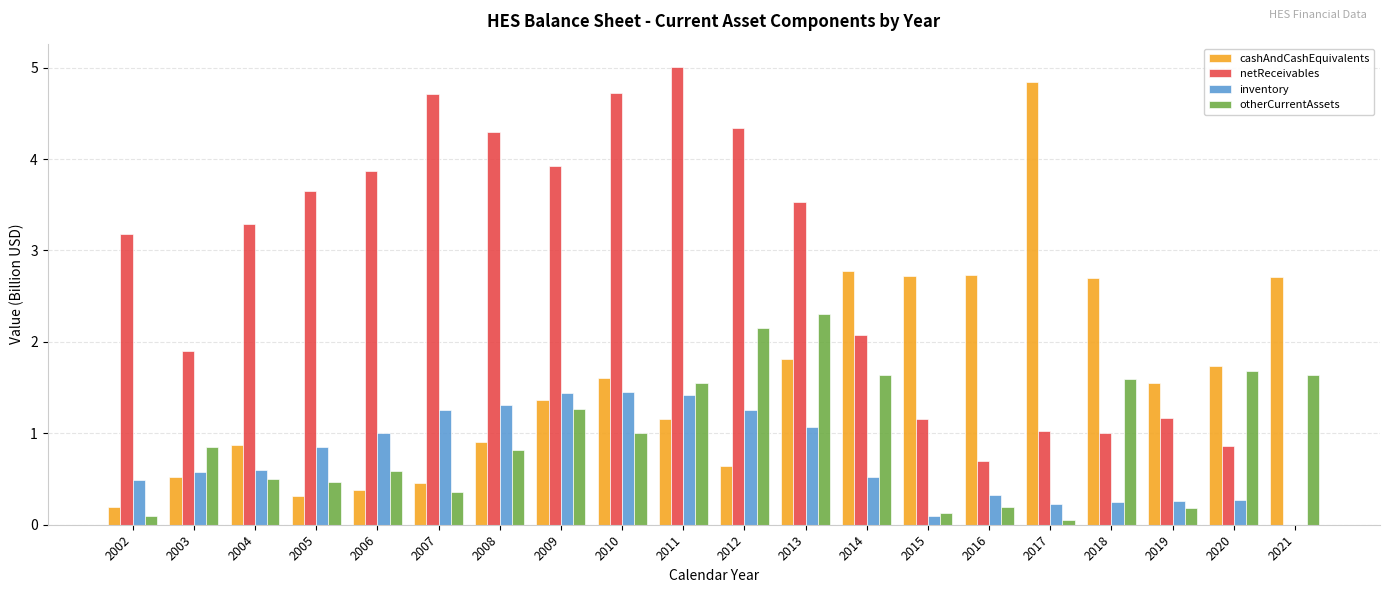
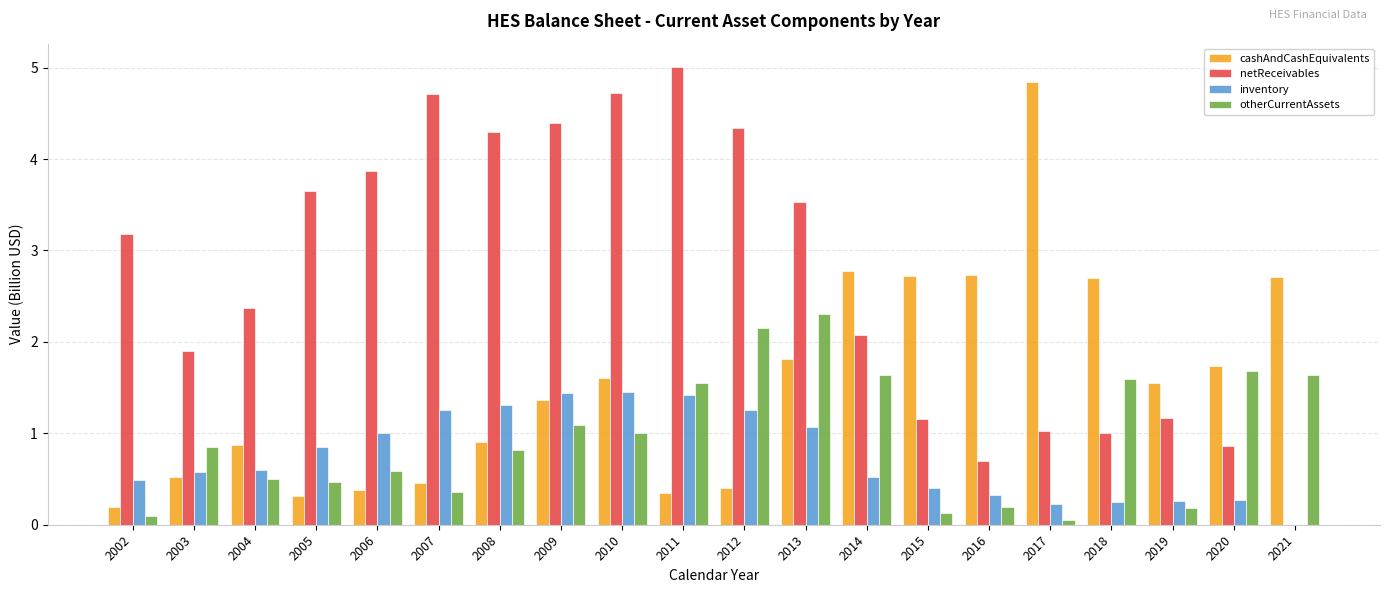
  {
    "cashAndCashEquivalents": {
      "2002": 0.2,
      "2003": 0.5,
      "2004": 0.9,
      "2005": 0.3,
      "2006": 0.4,
      "2007": 0.5,
      "2008": 0.9,
      "2009": 1.4,
      "2010": 1.6,
-     "2011": 1.2,
-     "2012": 0.6,
+     "2011": 0.4,
+     "2012": 0.4,
      "2013": 1.8,
      "2014": 2.8,
      "2015": 2.7,
      "2016": 2.7,
      "2017": 4.8,
      "2018": 2.7,
      "2019": 1.5,
      "2020": 1.7,
      "2021": 2.7
    },
    "netReceivables": {
      "2002": 3.2,
      "2003": 1.9,
-     "2004": 3.3,
+     "2004": 2.4,
      "2005": 3.7,
      "2006": 3.9,
      "2007": 4.7,
      "2008": 4.3,
-     "2009": 3.9,
+     "2009": 4.4,
      "2010": 4.7,
      "2011": 5.0,
      "2012": 4.3,
      "2013": 3.5,
      "2014": 2.1,
      "2015": 1.2,
      "2016": 0.7,
      "2017": 1.0,
      "2018": 1.0,
      "2019": 1.2,
      "2020": 0.9,
      "2021": 0.0
    },
    "inventory": {
      "2002": 0.5,
      "2003": 0.6,
      "2004": 0.6,
      "2005": 0.9,
      "2006": 1.0,
      "2007": 1.3,
      "2008": 1.3,
      "2009": 1.4,
      "2010": 1.5,
      "2011": 1.4,
      "2012": 1.3,
      "2013": 1.1,
      "2014": 0.5,
-     "2015": 0.1,
+     "2015": 0.4,
      "2016": 0.3,
      "2017": 0.2,
      "2018": 0.2,
      "2019": 0.3,
      "2020": 0.3,
      "2021": 0.0
    },
    "otherCurrentAssets": {
      "2002": 0.1,
      "2003": 0.9,
      "2004": 0.5,
      "2005": 0.5,
      "2006": 0.6,
      "2007": 0.4,
      "2008": 0.8,
-     "2009": 1.3,
+     "2009": 1.1,
      "2010": 1.0,
      "2011": 1.6,
      "2012": 2.1,
      "2013": 2.3,
      "2014": 1.6,
      "2015": 0.1,
      "2016": 0.2,
      "2017": 0.1,
      "2018": 1.6,
      "2019": 0.2,
      "2020": 1.7,
      "2021": 1.6
    }
  }
